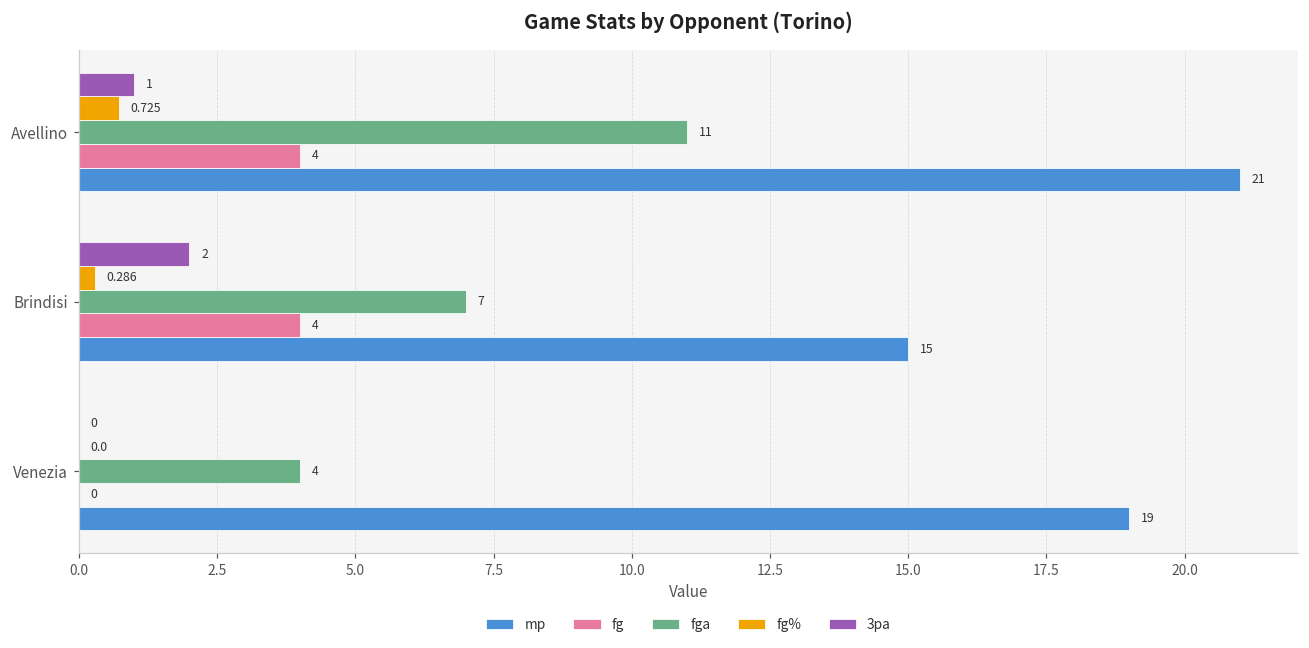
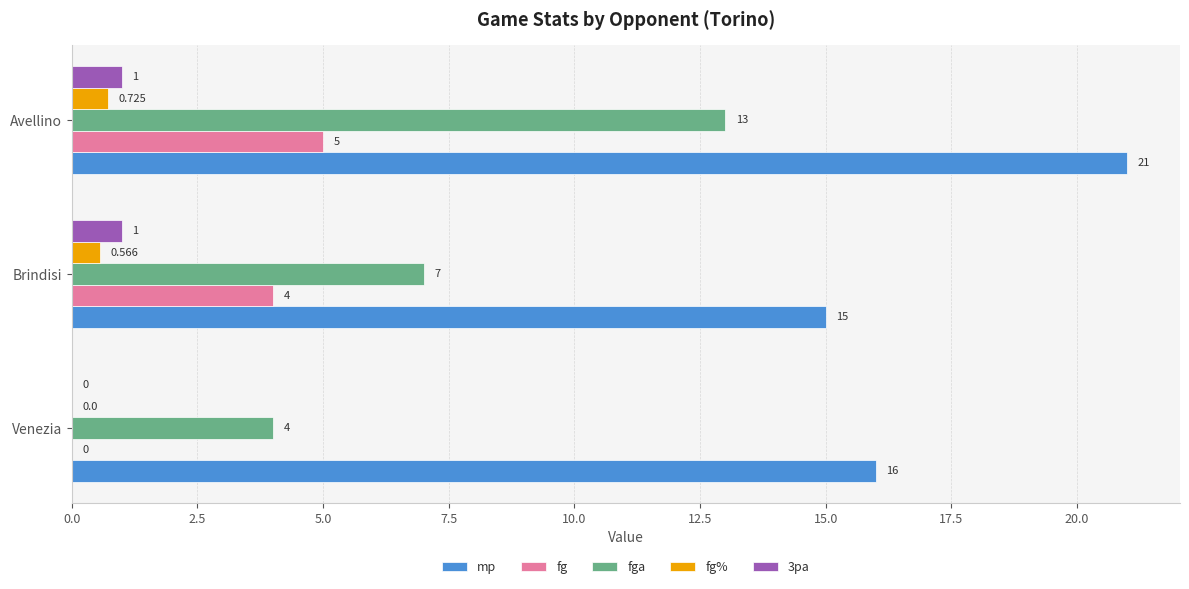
  {
    "mp": {
      "Avellino": 21,
      "Brindisi": 15,
-     "Venezia": 19
+     "Venezia": 16
    },
    "fg": {
-     "Avellino": 4,
+     "Avellino": 5,
      "Brindisi": 4,
      "Venezia": 0
    },
    "fga": {
-     "Avellino": 11,
+     "Avellino": 13,
      "Brindisi": 7,
      "Venezia": 4
    },
    "fg%": {
      "Avellino": 0.725,
-     "Brindisi": 0.286,
+     "Brindisi": 0.566,
      "Venezia": 0.0
    },
    "3pa": {
      "Avellino": 1,
-     "Brindisi": 2,
+     "Brindisi": 1,
      "Venezia": 0
    }
  }
